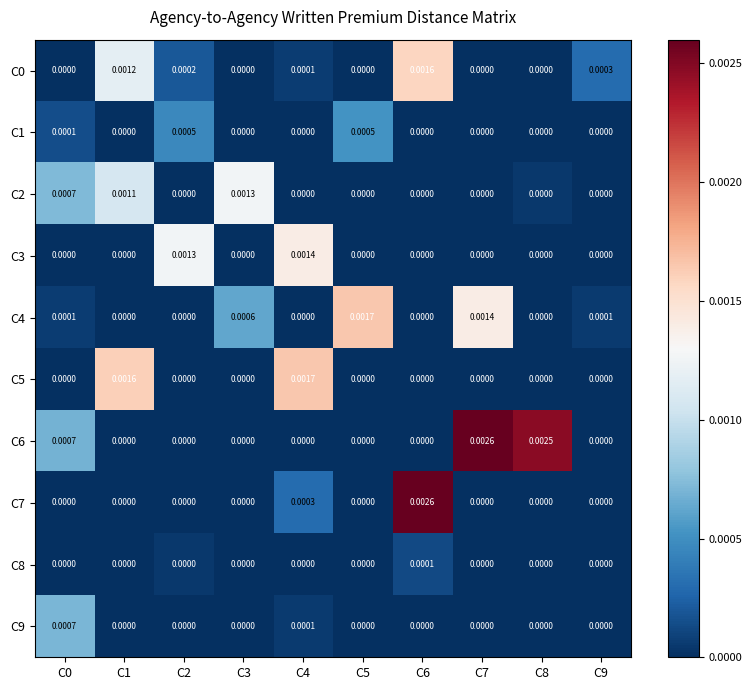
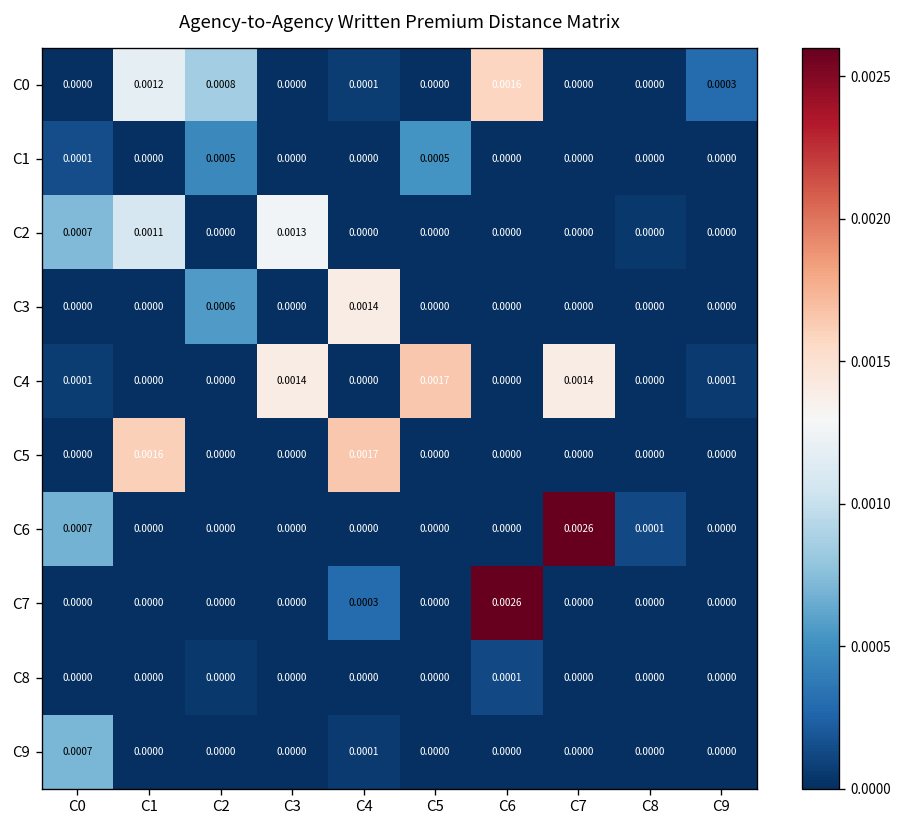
  {
    "C0": {
      "C0": 0.0000,
      "C1": 0.0012,
-     "C2": 0.0002,
+     "C2": 0.0008,
      "C3": 0.0000,
      "C4": 0.0001,
      "C5": 0.0000,
      "C6": 0.0016,
      "C7": 0.0000,
      "C8": 0.0000,
      "C9": 0.0003
    },
    "C1": {
      "C0": 0.0001,
      "C1": 0.0000,
      "C2": 0.0005,
      "C3": 0.0000,
      "C4": 0.0000,
      "C5": 0.0005,
      "C6": 0.0000,
      "C7": 0.0000,
      "C8": 0.0000,
      "C9": 0.0000
    },
    "C2": {
      "C0": 0.0007,
      "C1": 0.0011,
      "C2": 0.0000,
      "C3": 0.0013,
      "C4": 0.0000,
      "C5": 0.0000,
      "C6": 0.0000,
      "C7": 0.0000,
      "C8": 0.0000,
      "C9": 0.0000
    },
    "C3": {
      "C0": 0.0000,
      "C1": 0.0000,
-     "C2": 0.0013,
+     "C2": 0.0006,
      "C3": 0.0000,
      "C4": 0.0014,
      "C5": 0.0000,
      "C6": 0.0000,
      "C7": 0.0000,
      "C8": 0.0000,
      "C9": 0.0000
    },
    "C4": {
      "C0": 0.0001,
      "C1": 0.0000,
      "C2": 0.0000,
-     "C3": 0.0006,
+     "C3": 0.0014,
      "C4": 0.0000,
      "C5": 0.0017,
      "C6": 0.0000,
      "C7": 0.0014,
      "C8": 0.0000,
      "C9": 0.0001
    },
    "C5": {
      "C0": 0.0000,
      "C1": 0.0016,
      "C2": 0.0000,
      "C3": 0.0000,
      "C4": 0.0017,
      "C5": 0.0000,
      "C6": 0.0000,
      "C7": 0.0000,
      "C8": 0.0000,
      "C9": 0.0000
    },
    "C6": {
      "C0": 0.0007,
      "C1": 0.0000,
      "C2": 0.0000,
      "C3": 0.0000,
      "C4": 0.0000,
      "C5": 0.0000,
      "C6": 0.0000,
      "C7": 0.0026,
-     "C8": 0.0025,
+     "C8": 0.0001,
      "C9": 0.0000
    },
    "C7": {
      "C0": 0.0000,
      "C1": 0.0000,
      "C2": 0.0000,
      "C3": 0.0000,
      "C4": 0.0003,
      "C5": 0.0000,
      "C6": 0.0026,
      "C7": 0.0000,
      "C8": 0.0000,
      "C9": 0.0000
    },
    "C8": {
      "C0": 0.0000,
      "C1": 0.0000,
      "C2": 0.0000,
      "C3": 0.0000,
      "C4": 0.0000,
      "C5": 0.0000,
      "C6": 0.0001,
      "C7": 0.0000,
      "C8": 0.0000,
      "C9": 0.0000
    },
    "C9": {
      "C0": 0.0007,
      "C1": 0.0000,
      "C2": 0.0000,
      "C3": 0.0000,
      "C4": 0.0001,
      "C5": 0.0000,
      "C6": 0.0000,
      "C7": 0.0000,
      "C8": 0.0000,
      "C9": 0.0000
    }
  }
